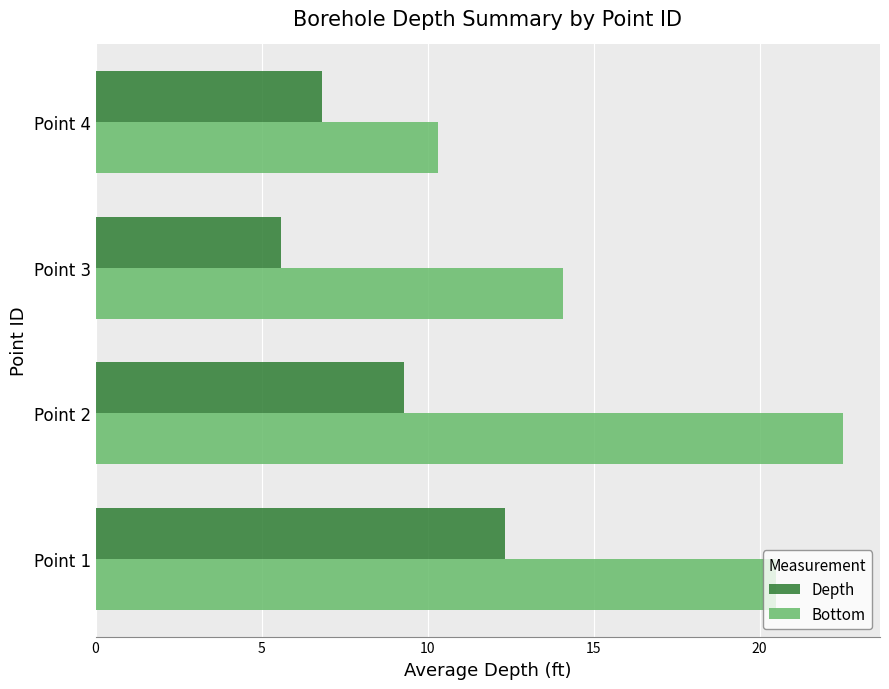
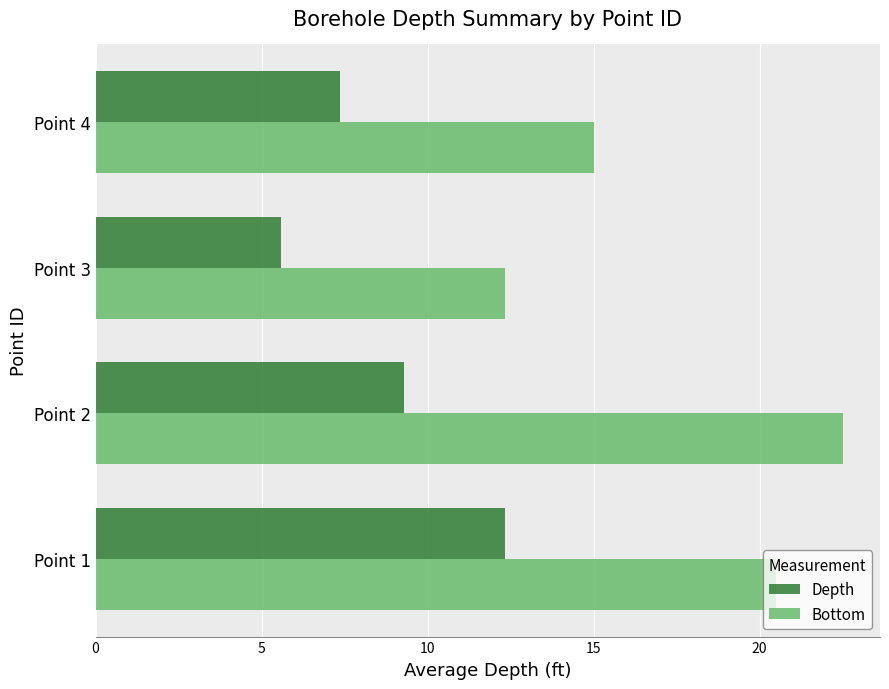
  {
    "Depth": {
-     "Point 4": 6.8,
+     "Point 4": 7.4,
      "Point 3": 5.6,
      "Point 2": 9.3,
      "Point 1": 12.3
    },
    "Bottom": {
-     "Point 4": 10.3,
-     "Point 3": 14.1,
+     "Point 4": 15.0,
+     "Point 3": 12.3,
      "Point 2": 22.5
    }
  }
